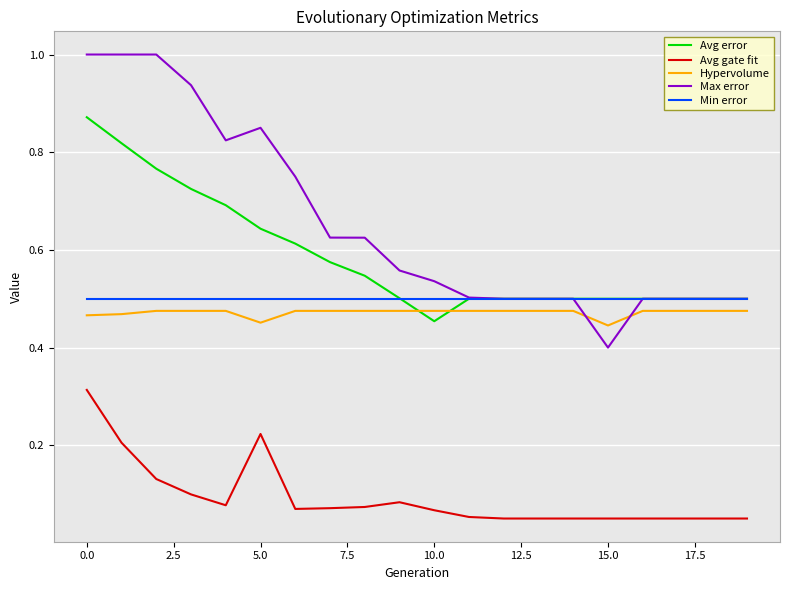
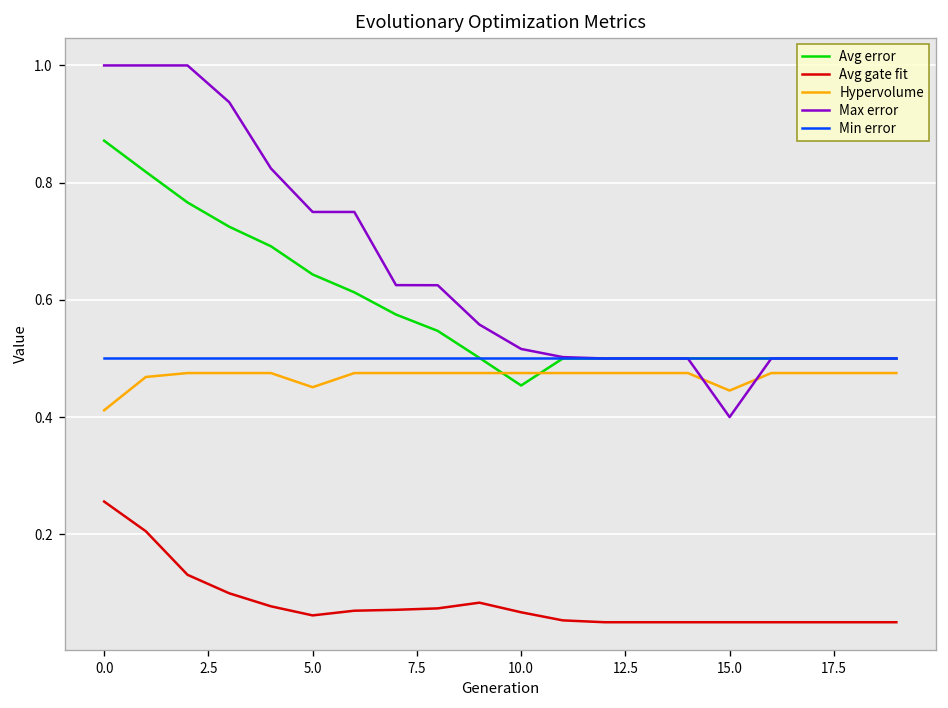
  {
    "Avg error": {
      "0.0": 0.87,
      "5.0": 0.64,
      "10.0": 0.45
    },
    "Avg gate fit": {
-     "0.0": 0.31,
-     "5.0": 0.22,
+     "0.0": 0.26,
+     "5.0": 0.06,
      "10.0": 0.07,
      "15.0": 0.05
    },
    "Hypervolume": {
-     "0.0": 0.47,
+     "0.0": 0.41,
      "5.0": 0.45,
      "10.0": 0.48,
      "15.0": 0.45
    },
    "Max error": {
      "0.0": 1.00,
-     "5.0": 0.85,
-     "10.0": 0.54,
+     "5.0": 0.75,
+     "10.0": 0.52,
      "15.0": 0.40
    },
    "Min error": {
      "0.0": 0.50,
      "5.0": 0.50,
      "10.0": 0.50
    }
  }
